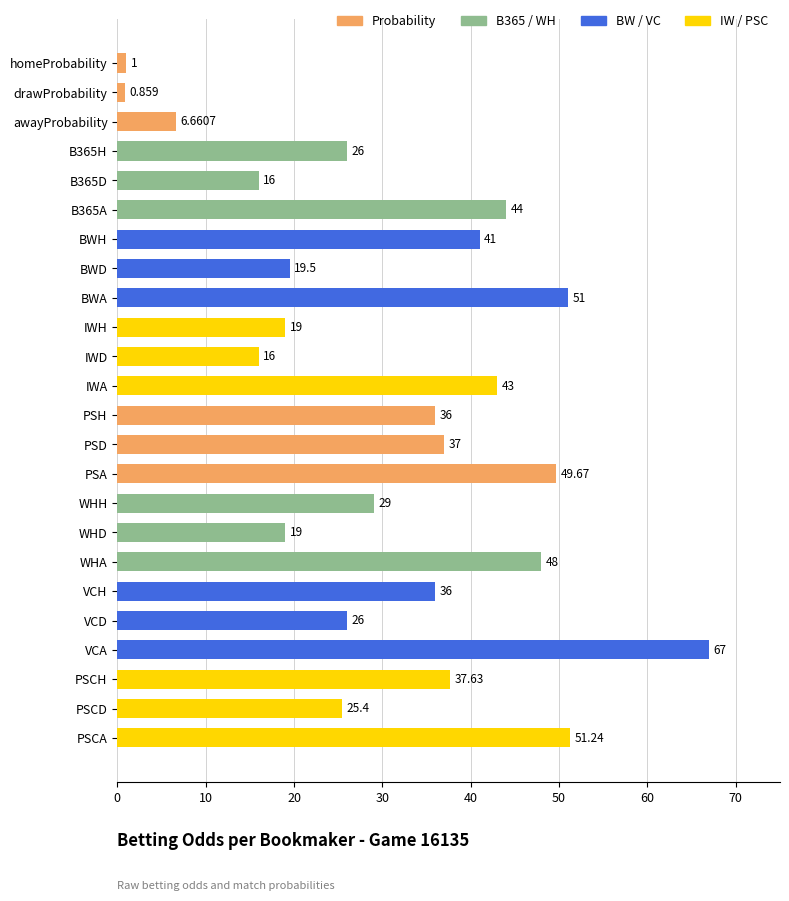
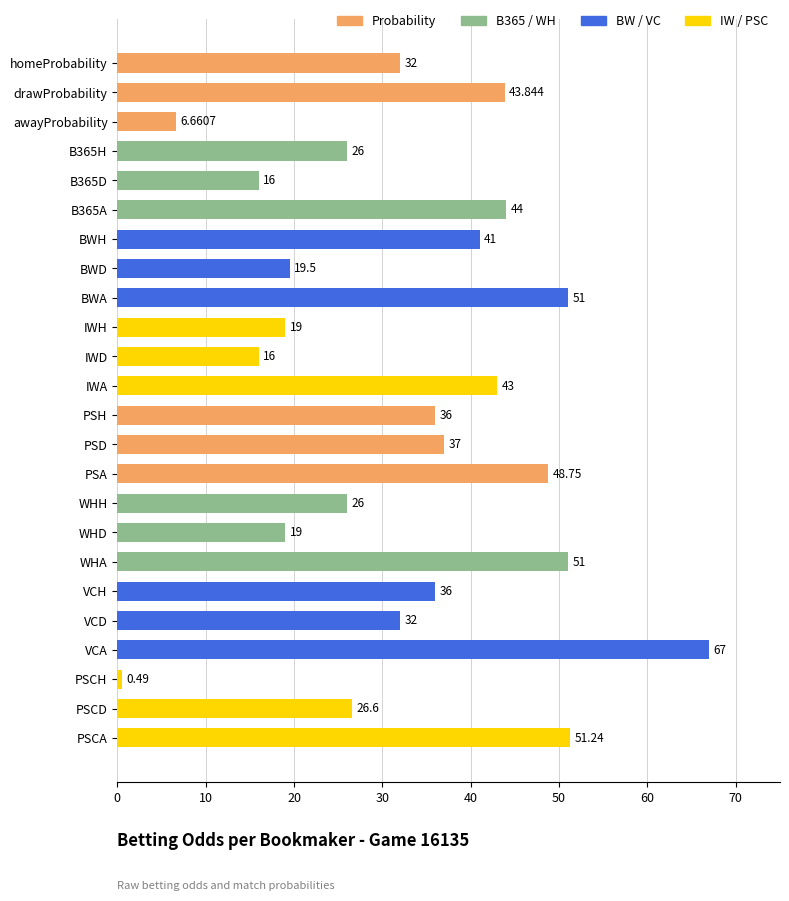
  {
-   "homeProbability": 1,
-   "drawProbability": 0.859,
+   "homeProbability": 32,
+   "drawProbability": 43.844,
    "awayProbability": 6.6607,
    "B365H": 26,
    "B365D": 16,
    "B365A": 44,
    "BWH": 41,
    "BWD": 19.5,
    "BWA": 51,
    "IWH": 19,
    "IWD": 16,
    "IWA": 43,
    "PSH": 36,
    "PSD": 37,
-   "PSA": 49.67,
-   "WHH": 29,
+   "PSA": 48.75,
+   "WHH": 26,
    "WHD": 19,
-   "WHA": 48,
+   "WHA": 51,
    "VCH": 36,
-   "VCD": 26,
+   "VCD": 32,
    "VCA": 67,
-   "PSCH": 37.63,
-   "PSCD": 25.4,
+   "PSCH": 0.49,
+   "PSCD": 26.6,
    "PSCA": 51.24
  }
